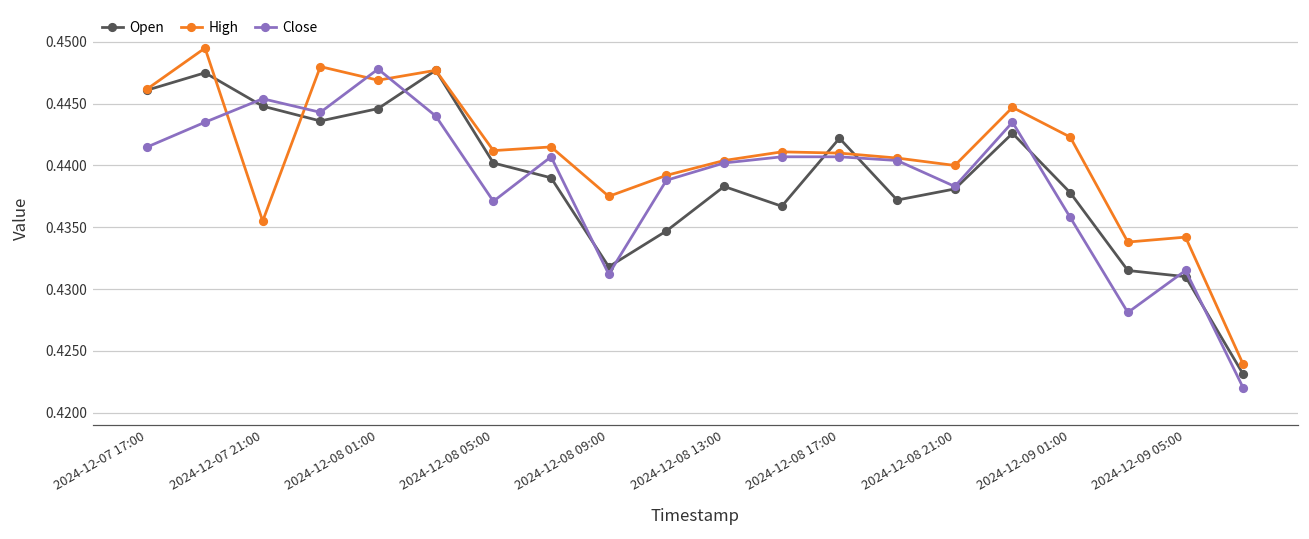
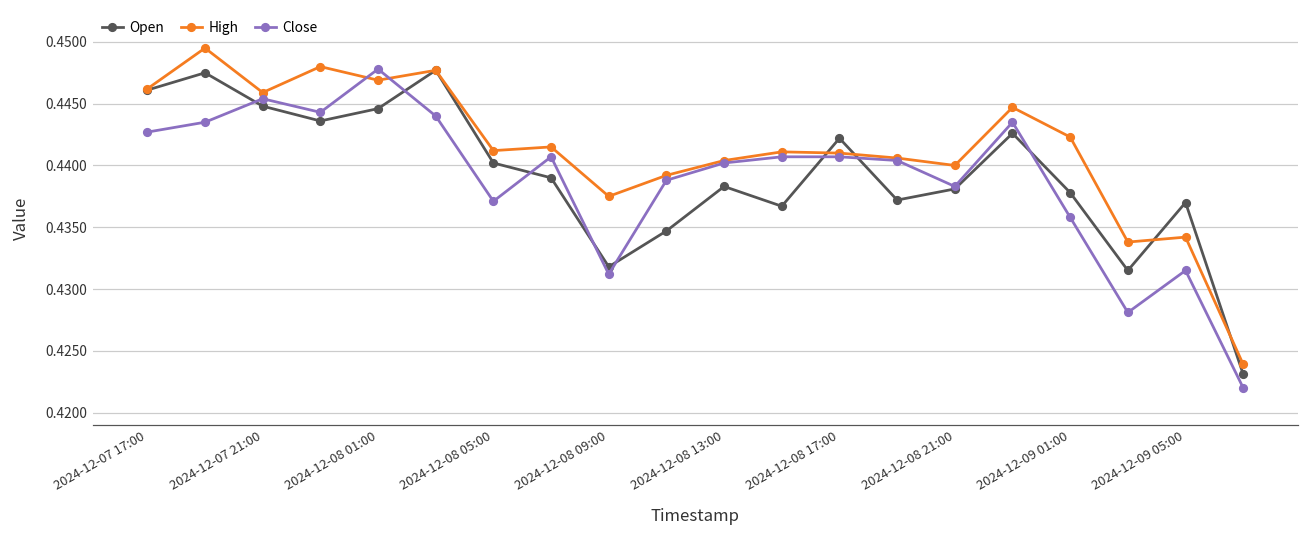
  {
    "Open": {
      "2024-12-07 21:00": 0.445,
      "2024-12-08 01:00": 0.4446,
      "2024-12-08 05:00": 0.440,
      "2024-12-08 09:00": 0.432,
      "2024-12-08 13:00": 0.4383,
      "2024-12-08 17:00": 0.442,
      "2024-12-09 01:00": 0.438,
-     "2024-12-09 05:00": 0.431
+     "2024-12-09 05:00": 0.437
    },
    "High": {
-     "2024-12-07 21:00": 0.4355,
+     "2024-12-07 21:00": 0.4459,
      "2024-12-08 01:00": 0.4469,
      "2024-12-08 05:00": 0.4412,
      "2024-12-08 09:00": 0.4375,
      "2024-12-08 17:00": 0.4410,
      "2024-12-08 21:00": 0.4400,
      "2024-12-09 01:00": 0.4423,
      "2024-12-09 05:00": 0.4342
    },
    "Close": {
-     "2024-12-07 17:00": 0.4415,
+     "2024-12-07 17:00": 0.4427,
      "2024-12-07 21:00": 0.4454,
      "2024-12-08 01:00": 0.4478,
      "2024-12-08 05:00": 0.4371,
      "2024-12-08 09:00": 0.4312,
      "2024-12-08 17:00": 0.4407,
      "2024-12-09 01:00": 0.4358,
      "2024-12-09 05:00": 0.4315
    }
  }
